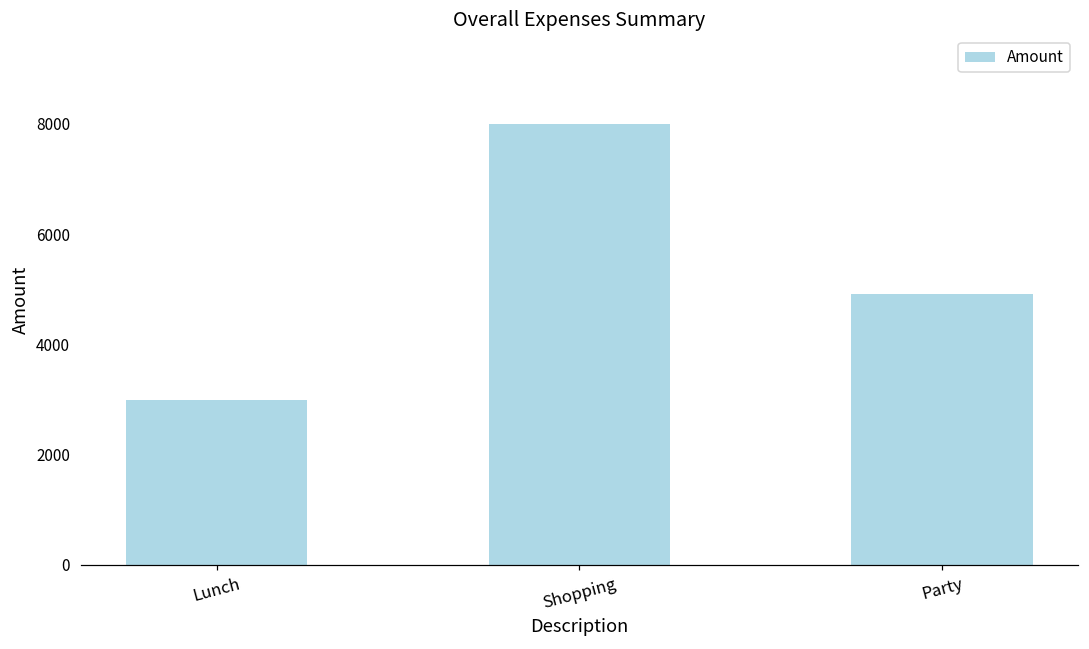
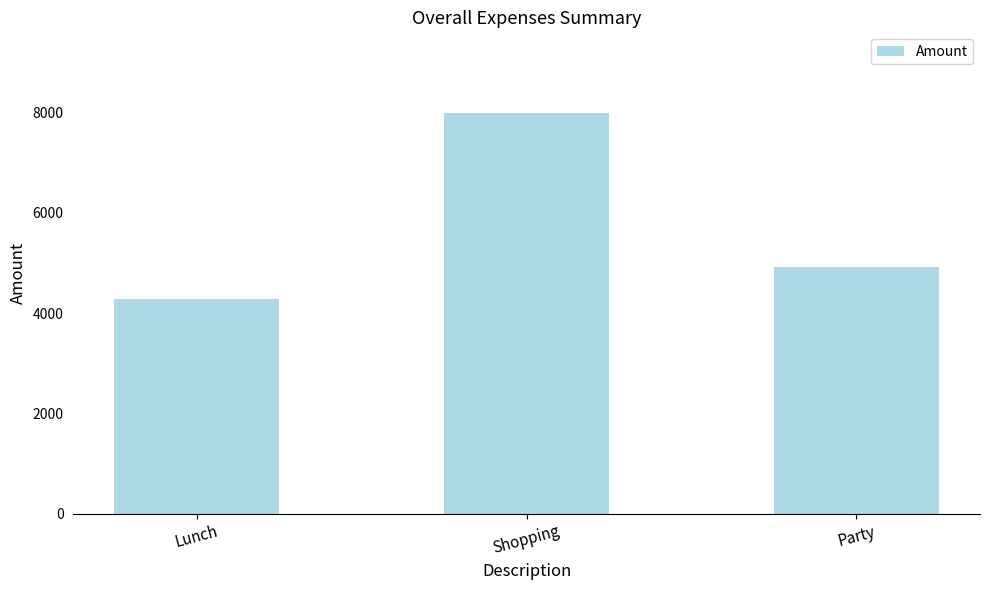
  {
-   "Lunch": 3000,
+   "Lunch": 4300,
    "Shopping": 8000,
    "Party": 4900
  }
